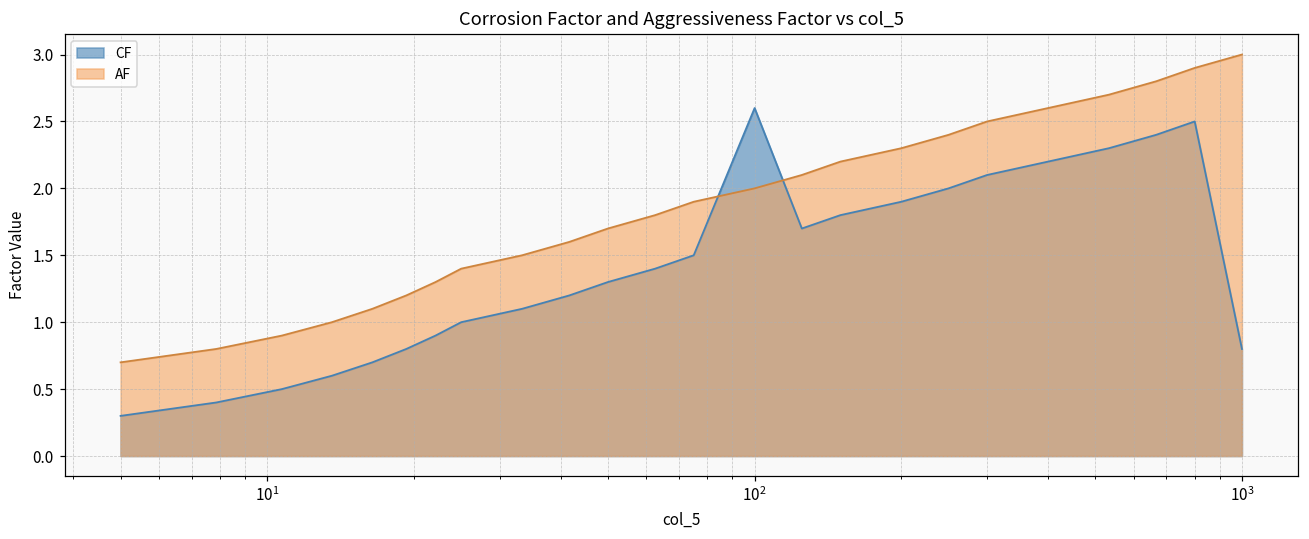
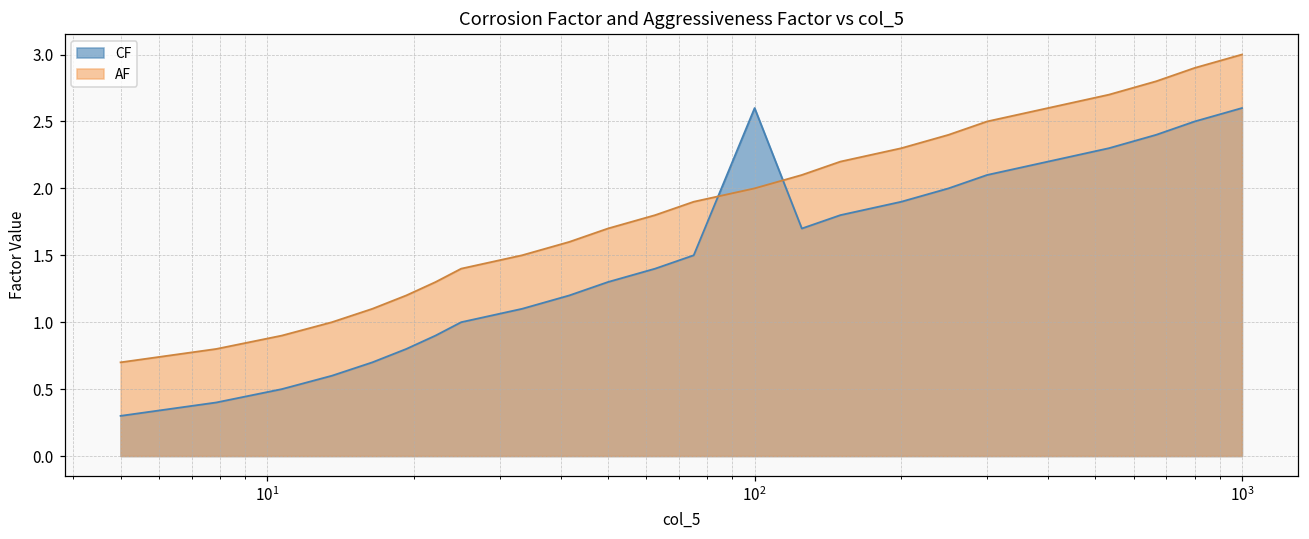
  {
    "CF": {
      "10^2": 2.6,
-     "10^3": 0.8
+     "10^3": 2.6
    },
    "AF": {
      "10^2": 2.0,
      "10^3": 3.0
    }
  }
